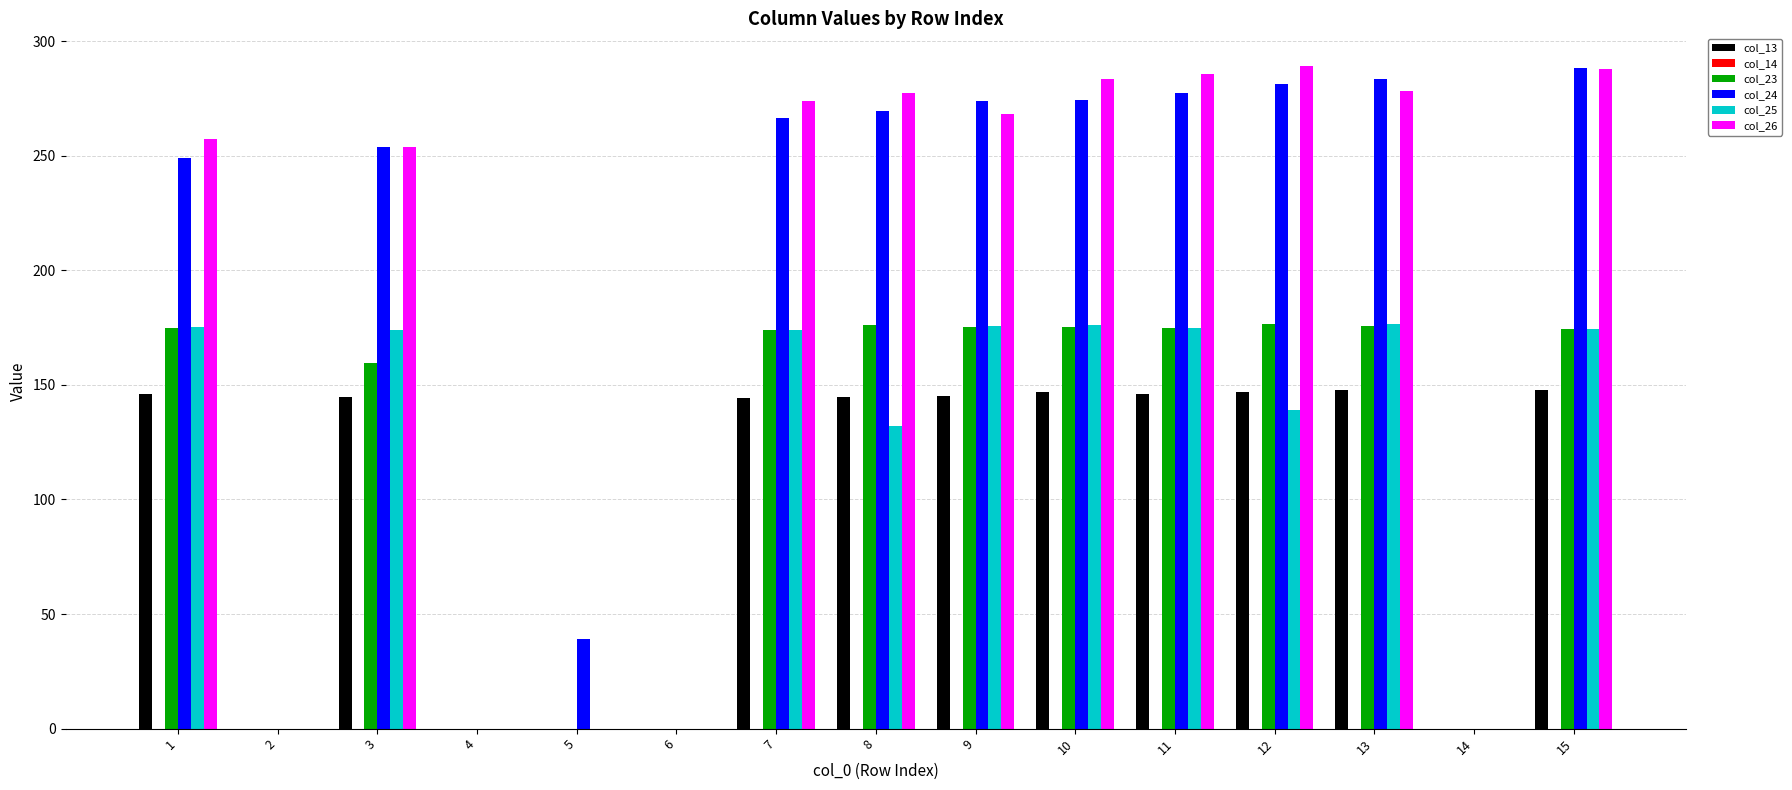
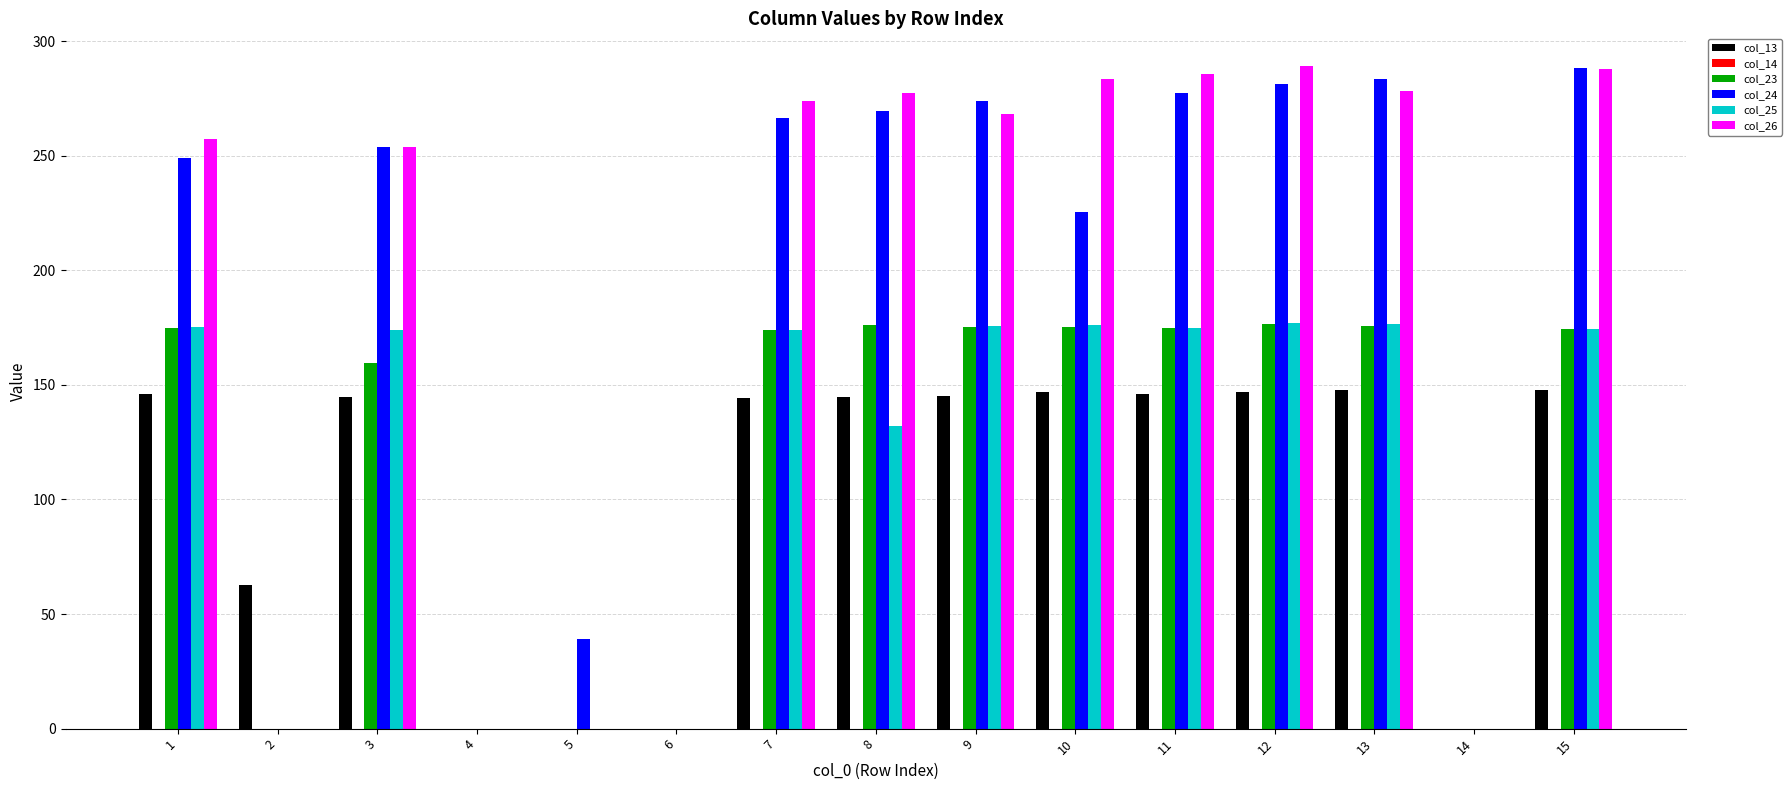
  {
    "col_13": {
      "1": 146,
-     "2": 0,
+     "2": 63,
      "3": 145,
      "4": 0,
      "5": 0,
      "6": 0,
      "7": 144,
      "8": 145,
      "9": 145,
      "10": 147,
      "11": 146,
      "12": 147,
      "13": 148,
      "14": 0,
      "15": 148
    },
    "col_14": {
      "1": 0,
      "2": 0,
      "3": 0,
      "4": 0,
      "5": 0,
      "6": 0,
      "7": 0,
      "8": 0,
      "9": 0,
      "10": 0,
      "11": 0,
      "12": 0,
      "13": 0,
      "14": 0,
      "15": 0
    },
    "col_23": {
      "1": 175,
      "2": 0,
      "3": 160,
      "4": 0,
      "5": 0,
      "6": 0,
      "7": 174,
      "8": 176,
      "9": 175,
      "10": 175,
      "11": 175,
      "12": 177,
      "13": 176,
      "14": 0,
      "15": 174
    },
    "col_24": {
      "1": 249,
      "2": 0,
      "3": 254,
      "4": 0,
      "5": 39,
      "6": 0,
      "7": 267,
      "8": 270,
      "9": 274,
-     "10": 275,
+     "10": 226,
      "11": 277,
      "12": 281,
      "13": 284,
      "14": 0,
      "15": 288
    },
    "col_25": {
      "1": 175,
      "2": 0,
      "3": 174,
      "4": 0,
      "5": 0,
      "6": 0,
      "7": 174,
      "8": 132,
      "9": 176,
      "10": 176,
      "11": 175,
-     "12": 139,
+     "12": 177,
      "13": 177,
      "14": 0,
      "15": 174
    },
    "col_26": {
      "1": 257,
      "2": 0,
      "3": 254,
      "4": 0,
      "5": 0,
      "6": 0,
      "7": 274,
      "8": 277,
      "9": 268,
      "10": 284,
      "11": 286,
      "12": 289,
      "13": 278,
      "14": 0,
      "15": 288
    }
  }
